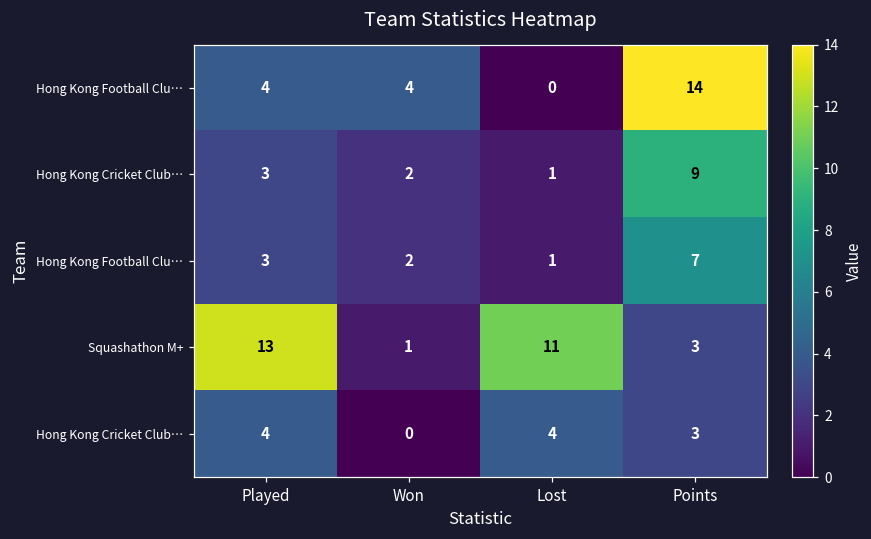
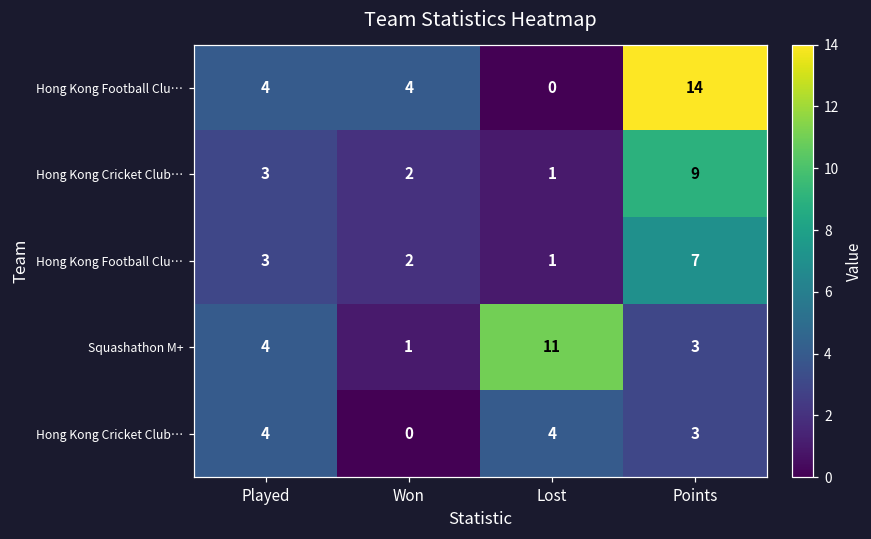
  {
    "Squashathon M+": {
-     "Played": 13,
+     "Played": 4,
      "Won": 1,
      "Lost": 11,
      "Points": 3
    }
  }
